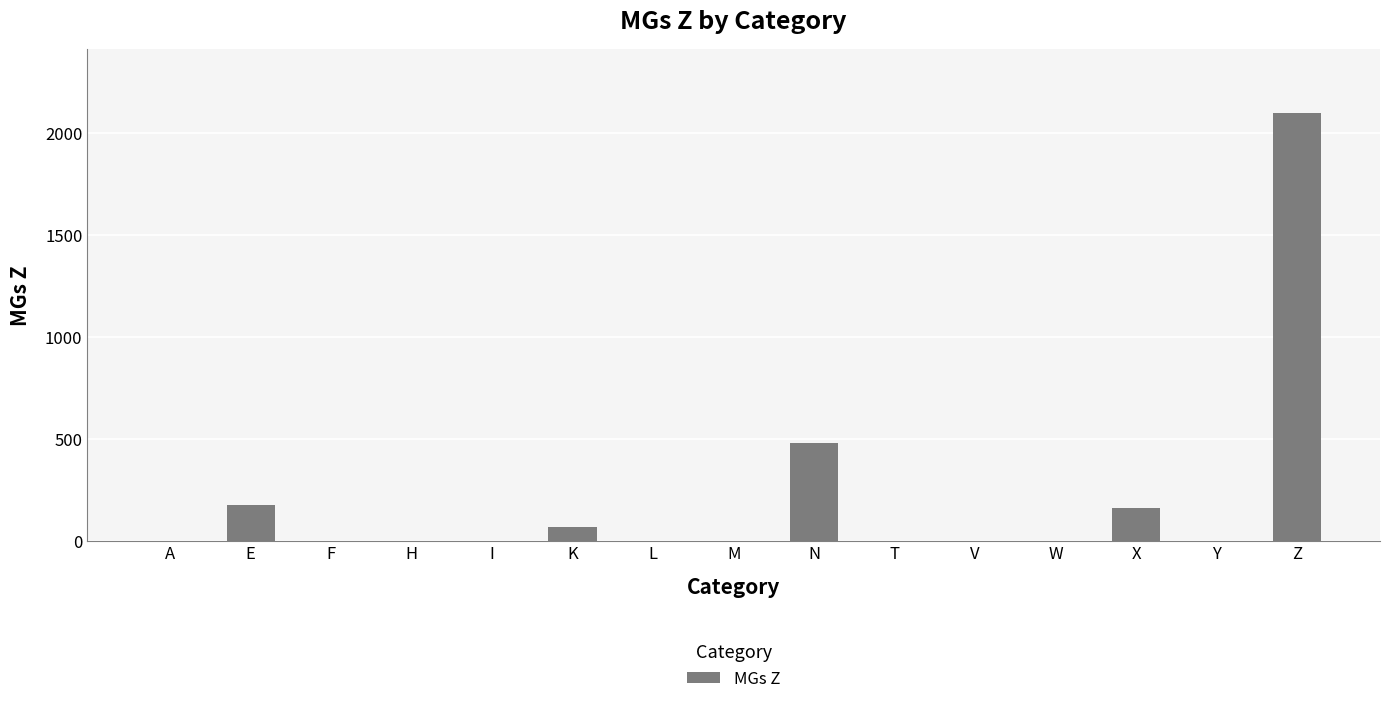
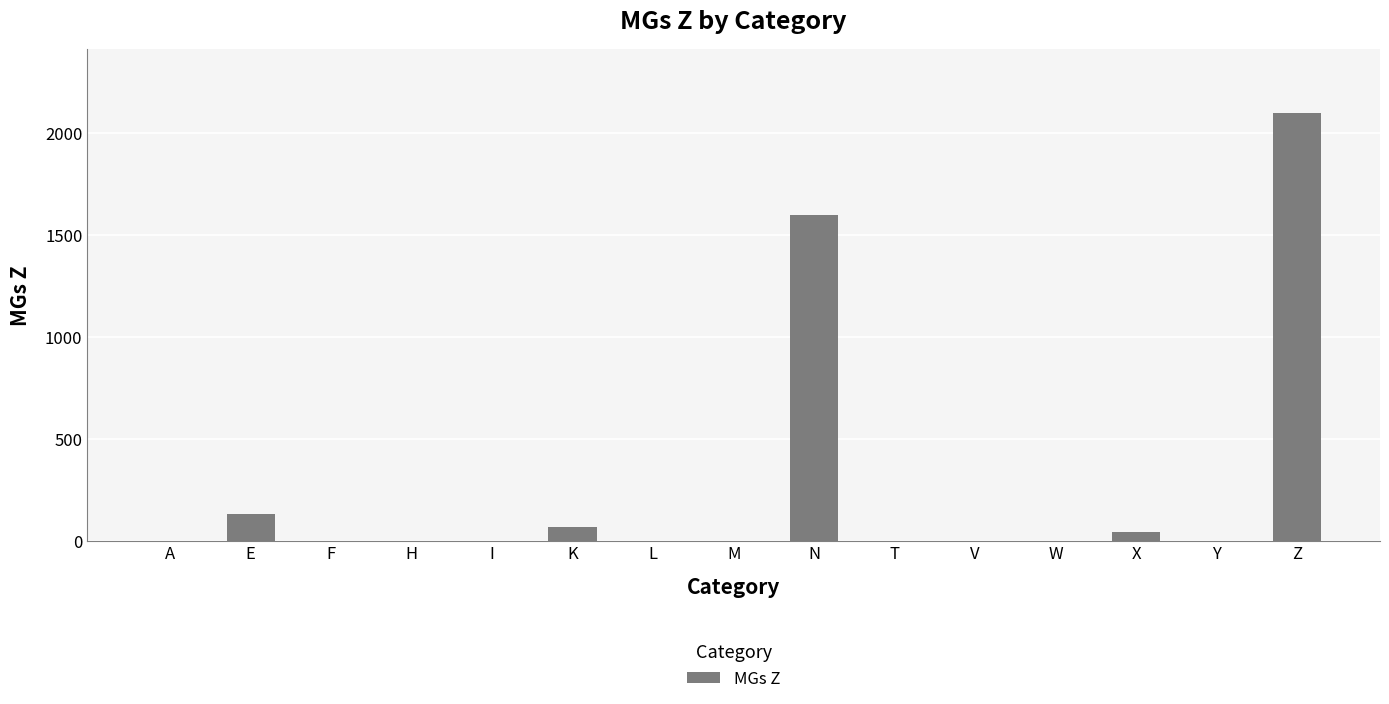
  {
    "A": 0,
-   "E": 170,
+   "E": 130,
    "F": 0,
    "H": 0,
    "I": 0,
    "K": 70,
    "L": 0,
    "M": 0,
-   "N": 480,
+   "N": 1600,
    "T": 0,
    "V": 0,
    "W": 0,
-   "X": 160,
+   "X": 40,
    "Y": 0,
    "Z": 2100
  }
